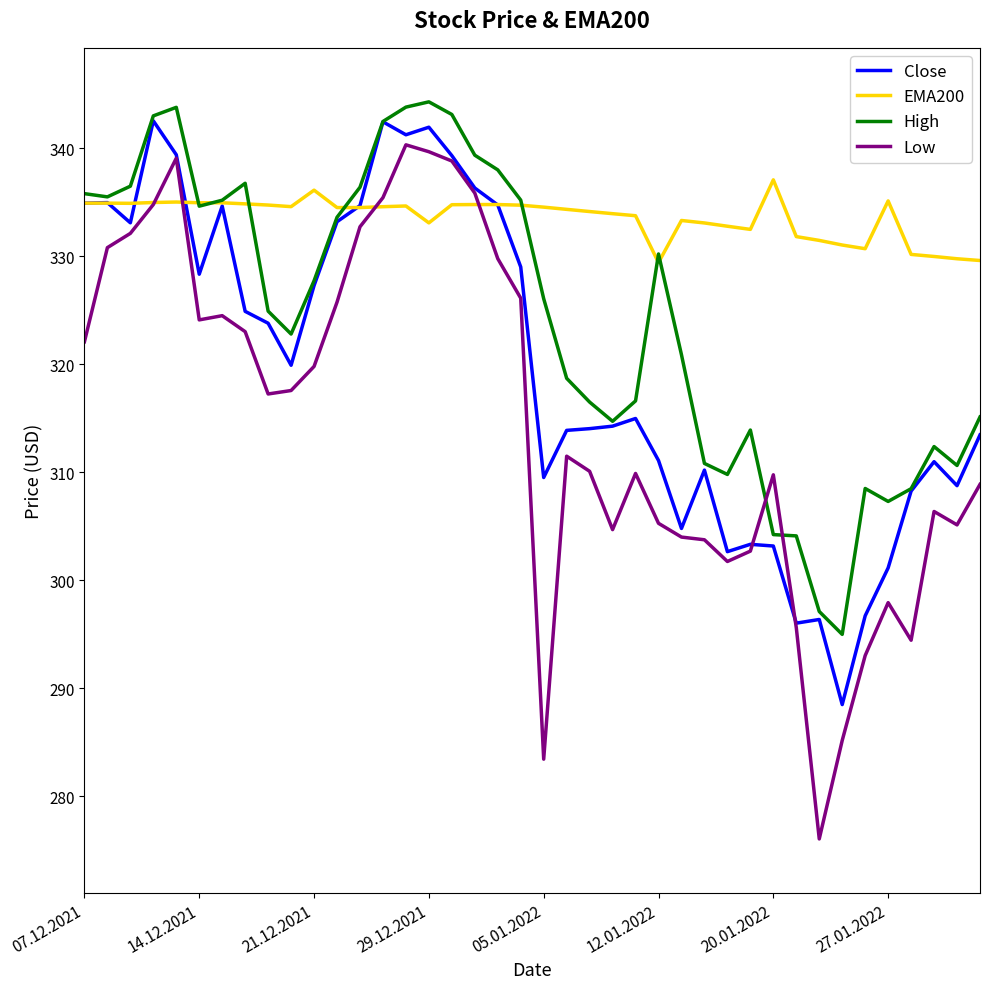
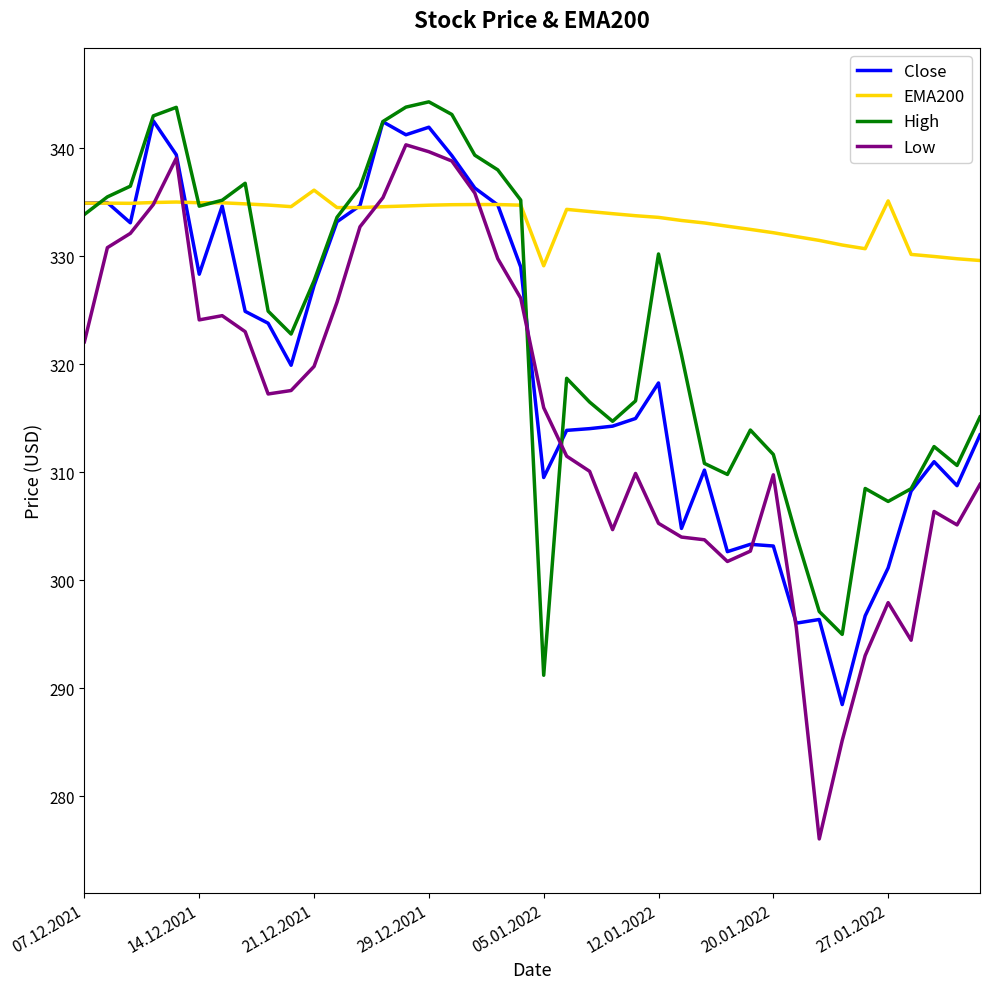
  {
    "Close": {
      "14.12.2021": 328.3,
      "21.12.2021": 327.3,
      "29.12.2021": 342.0,
      "05.01.2022": 309.5,
-     "12.01.2022": 311.1,
+     "12.01.2022": 318.3,
      "20.01.2022": 303.2,
      "27.01.2022": 301.1
    },
    "EMA200": {
      "14.12.2021": 335.0,
      "21.12.2021": 336.1,
-     "29.12.2021": 333.1,
-     "05.01.2022": 334.5,
-     "12.01.2022": 329.4,
-     "20.01.2022": 337.1,
+     "29.12.2021": 334.7,
+     "05.01.2022": 329.1,
+     "12.01.2022": 333.6,
+     "20.01.2022": 332.2,
      "27.01.2022": 335.1
    },
    "High": {
-     "07.12.2021": 335.8,
+     "07.12.2021": 333.9,
      "14.12.2021": 334.6,
      "21.12.2021": 327.7,
      "29.12.2021": 344.3,
-     "05.01.2022": 326.1,
+     "05.01.2022": 291.2,
      "12.01.2022": 330.2,
-     "20.01.2022": 304.2,
+     "20.01.2022": 311.6,
      "27.01.2022": 307.3
    },
    "Low": {
      "07.12.2021": 322.1,
      "14.12.2021": 324.1,
      "21.12.2021": 319.8,
      "29.12.2021": 339.7,
-     "05.01.2022": 283.4,
+     "05.01.2022": 316.0,
      "12.01.2022": 305.3,
      "20.01.2022": 309.8,
      "27.01.2022": 297.9
    }
  }
